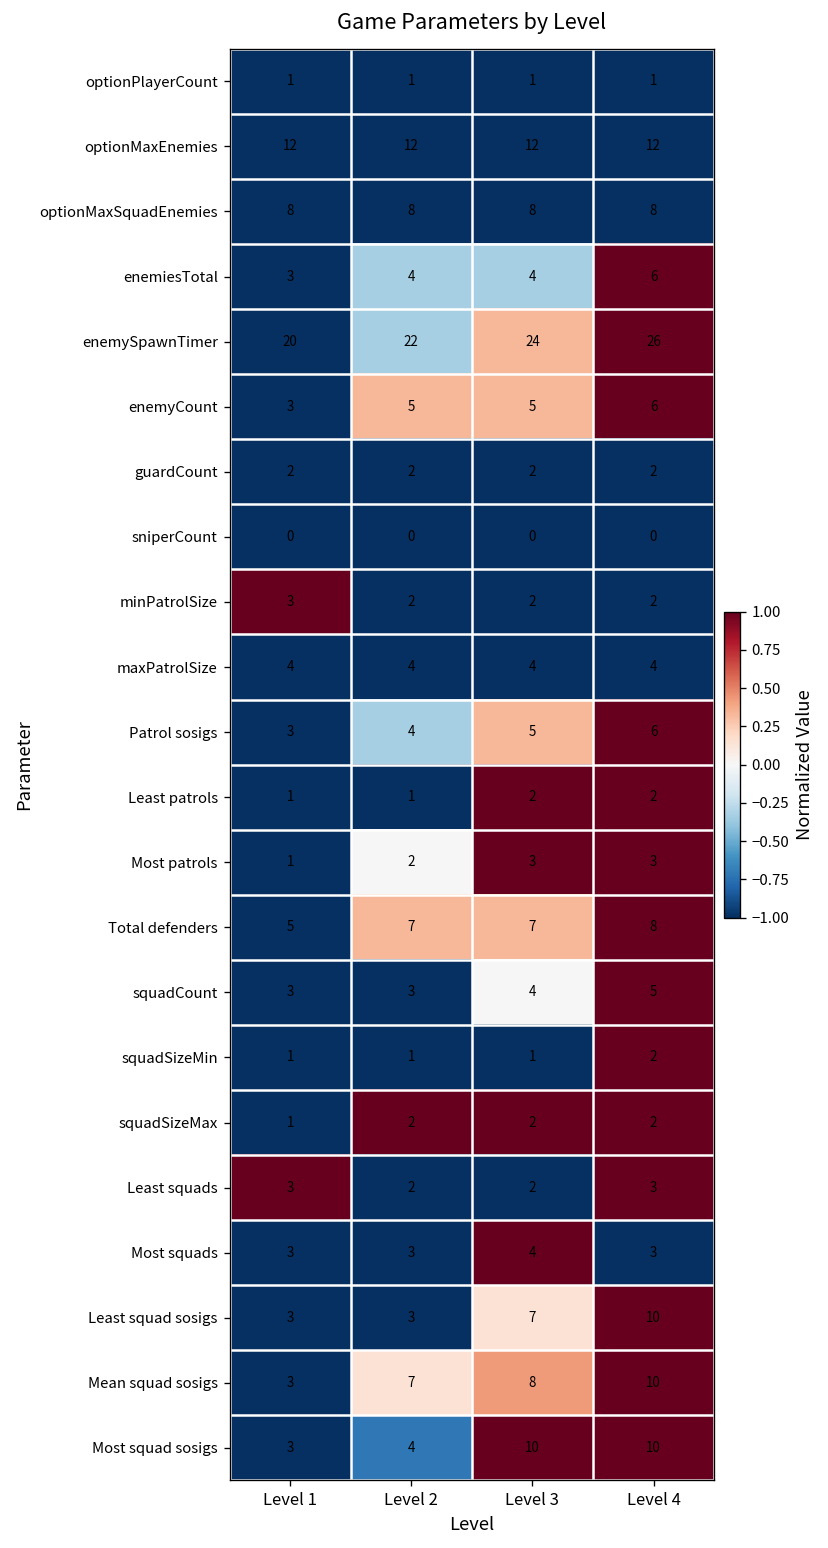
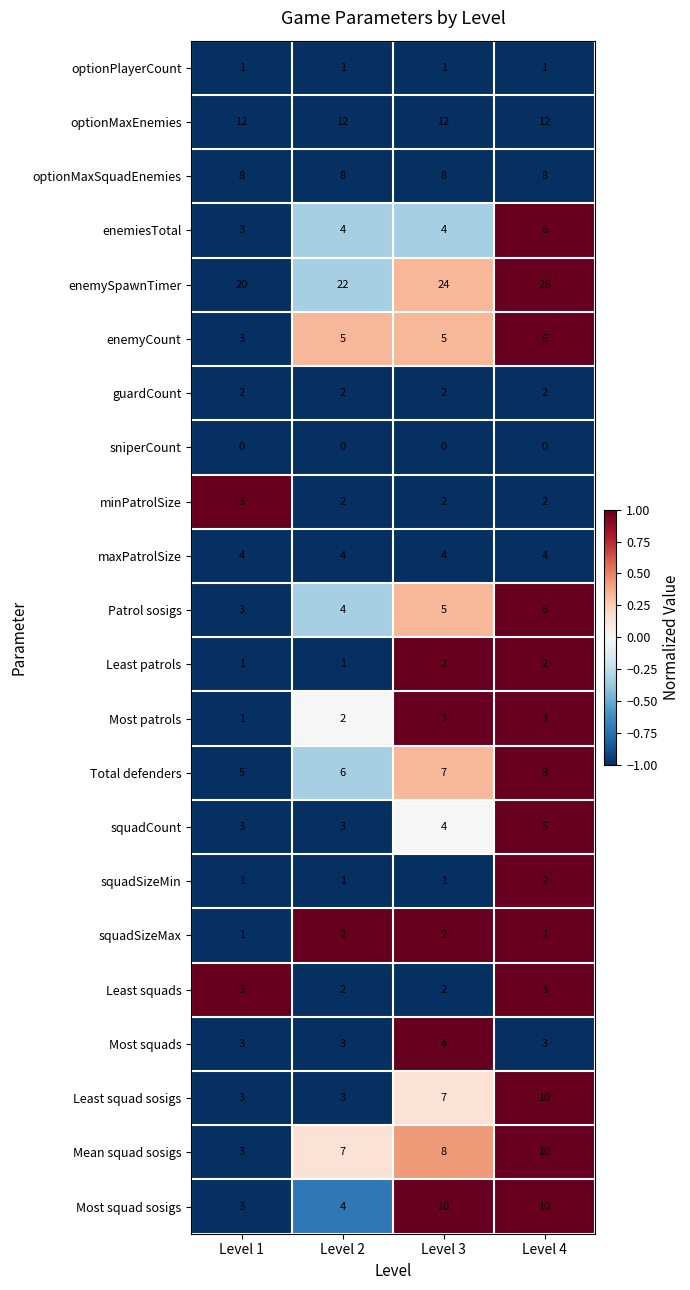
  {
    "optionPlayerCount": {
      "Level 1": 1,
      "Level 2": 1,
      "Level 3": 1,
      "Level 4": 1
    },
    "optionMaxEnemies": {
      "Level 1": 12,
      "Level 2": 12,
      "Level 3": 12,
      "Level 4": 12
    },
    "optionMaxSquadEnemies": {
      "Level 1": 8,
      "Level 2": 8,
      "Level 3": 8,
      "Level 4": 8
    },
    "enemiesTotal": {
      "Level 1": 3,
      "Level 2": 4,
      "Level 3": 4,
      "Level 4": 6
    },
    "enemySpawnTimer": {
      "Level 1": 20,
      "Level 2": 22,
      "Level 3": 24,
      "Level 4": 26
    },
    "enemyCount": {
      "Level 1": 3,
      "Level 2": 5,
      "Level 3": 5,
      "Level 4": 6
    },
    "guardCount": {
      "Level 1": 2,
      "Level 2": 2,
      "Level 3": 2,
      "Level 4": 2
    },
    "sniperCount": {
      "Level 1": 0,
      "Level 2": 0,
      "Level 3": 0,
      "Level 4": 0
    },
    "minPatrolSize": {
      "Level 1": 3,
      "Level 2": 2,
      "Level 3": 2,
      "Level 4": 2
    },
    "maxPatrolSize": {
      "Level 1": 4,
      "Level 2": 4,
      "Level 3": 4,
      "Level 4": 4
    },
    "Patrol sosigs": {
      "Level 1": 3,
      "Level 2": 4,
      "Level 3": 5,
      "Level 4": 6
    },
    "Least patrols": {
      "Level 1": 1,
      "Level 2": 1,
      "Level 3": 2,
      "Level 4": 2
    },
    "Most patrols": {
      "Level 1": 1,
      "Level 2": 2,
      "Level 3": 3,
      "Level 4": 3
    },
    "Total defenders": {
      "Level 1": 5,
-     "Level 2": 7,
+     "Level 2": 6,
      "Level 3": 7,
      "Level 4": 8
    },
    "squadCount": {
      "Level 1": 3,
      "Level 2": 3,
      "Level 3": 4,
      "Level 4": 5
    },
    "squadSizeMin": {
      "Level 1": 1,
      "Level 2": 1,
      "Level 3": 1,
      "Level 4": 2
    },
    "squadSizeMax": {
      "Level 1": 1,
      "Level 2": 2,
      "Level 3": 2,
      "Level 4": 2
    },
    "Least squads": {
      "Level 1": 3,
      "Level 2": 2,
      "Level 3": 2,
      "Level 4": 3
    },
    "Most squads": {
      "Level 1": 3,
      "Level 2": 3,
      "Level 3": 4,
      "Level 4": 3
    },
    "Least squad sosigs": {
      "Level 1": 3,
      "Level 2": 3,
      "Level 3": 7,
      "Level 4": 10
    },
    "Mean squad sosigs": {
      "Level 1": 3,
      "Level 2": 7,
      "Level 3": 8,
      "Level 4": 10
    },
    "Most squad sosigs": {
      "Level 1": 3,
      "Level 2": 4,
      "Level 3": 10,
      "Level 4": 10
    }
  }
